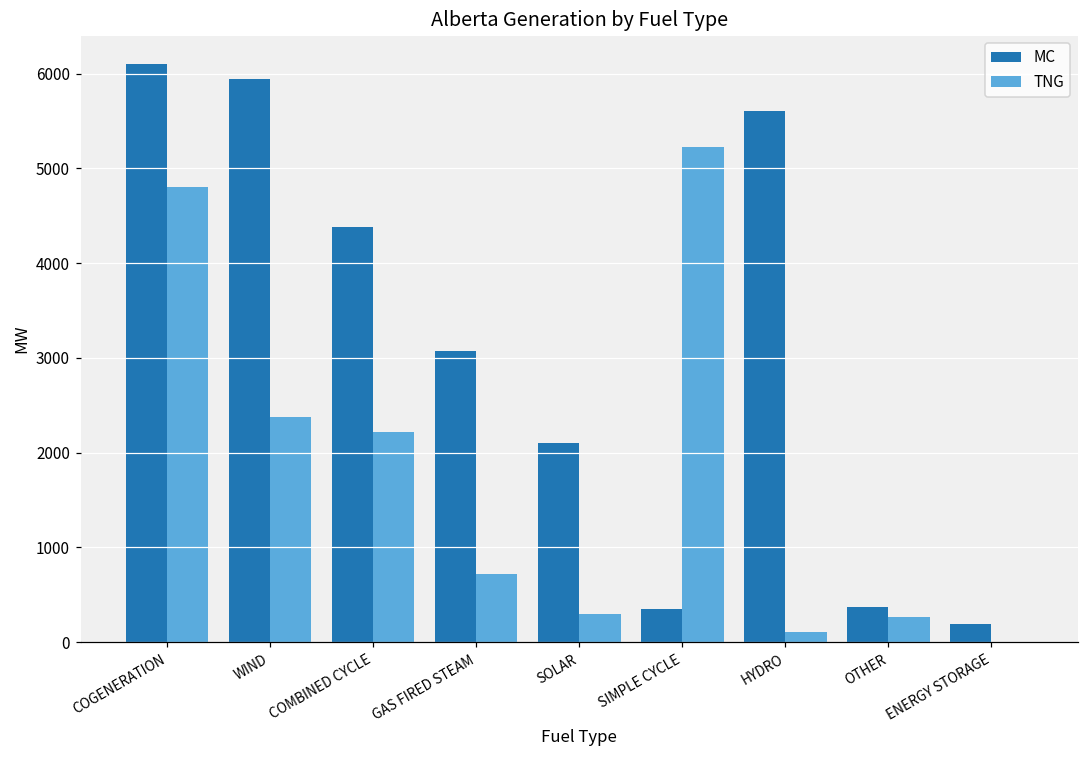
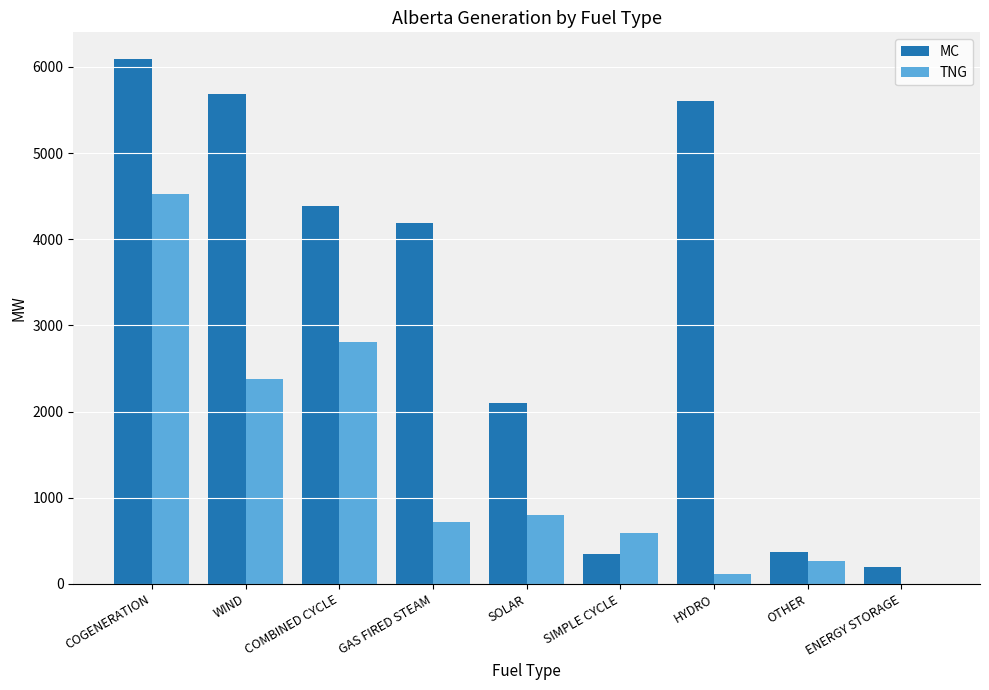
  {
    "MC": {
      "COGENERATION": 6100,
-     "WIND": 5900,
+     "WIND": 5700,
      "COMBINED CYCLE": 4400,
-     "GAS FIRED STEAM": 3100,
+     "GAS FIRED STEAM": 4200,
      "SOLAR": 2100,
      "SIMPLE CYCLE": 300,
      "HYDRO": 5600,
      "OTHER": 400,
      "ENERGY STORAGE": 200
    },
    "TNG": {
-     "COGENERATION": 4800,
+     "COGENERATION": 4500,
      "WIND": 2400,
-     "COMBINED CYCLE": 2200,
+     "COMBINED CYCLE": 2800,
      "GAS FIRED STEAM": 700,
-     "SOLAR": 300,
-     "SIMPLE CYCLE": 5200,
+     "SOLAR": 800,
+     "SIMPLE CYCLE": 600,
      "HYDRO": 100,
      "OTHER": 300,
      "ENERGY STORAGE": 0
    }
  }
